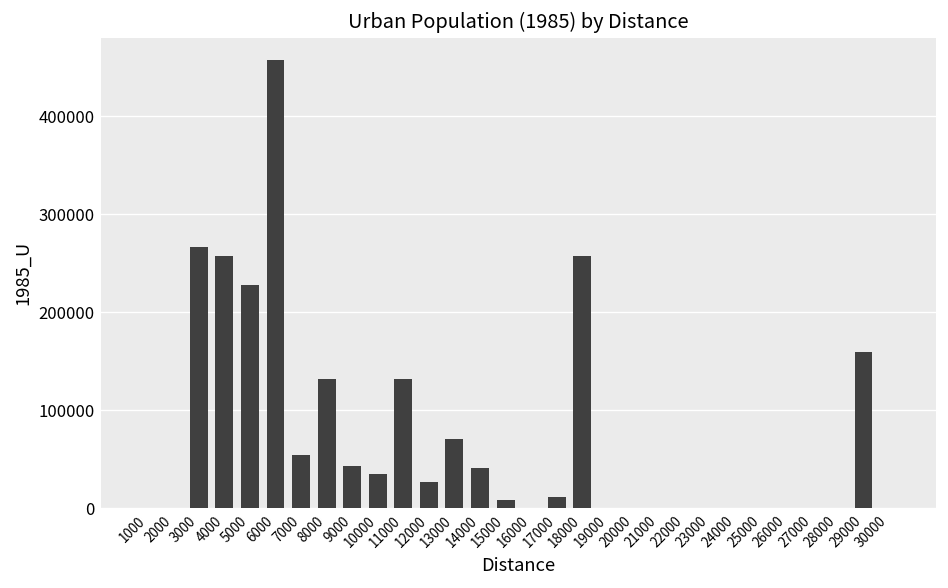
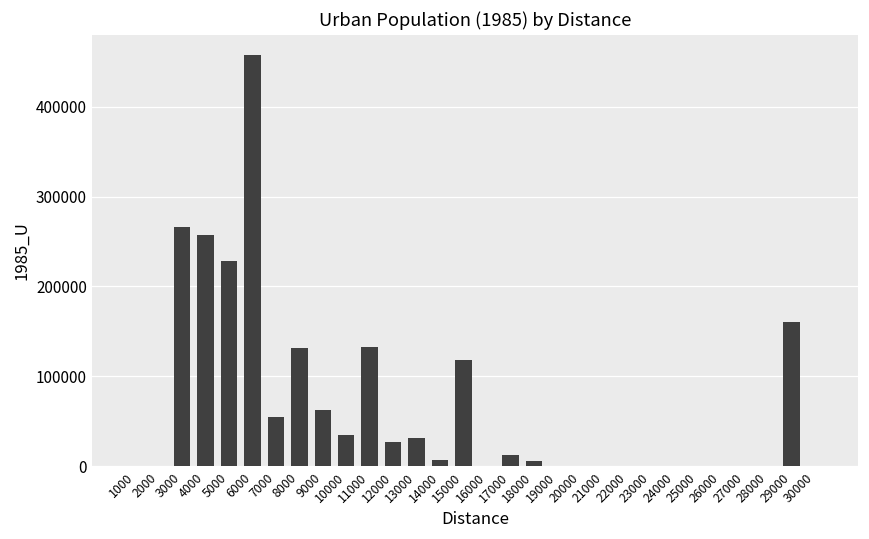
  {
    "1000": 0,
    "2000": 0,
    "3000": 270000,
    "4000": 260000,
    "5000": 230000,
    "6000": 460000,
    "7000": 50000,
    "8000": 130000,
-   "9000": 40000,
+   "9000": 60000,
    "10000": 30000,
    "11000": 130000,
    "12000": 30000,
-   "13000": 70000,
-   "14000": 40000,
-   "15000": 10000,
+   "13000": 30000,
+   "14000": 10000,
+   "15000": 120000,
    "16000": 0,
    "17000": 10000,
-   "18000": 260000,
+   "18000": 10000,
    "19000": 0,
    "20000": 0,
    "21000": 0,
    "22000": 0,
    "23000": 0,
    "24000": 0,
    "25000": 0,
    "26000": 0,
    "27000": 0,
    "28000": 0,
    "29000": 160000,
    "30000": 0
  }
